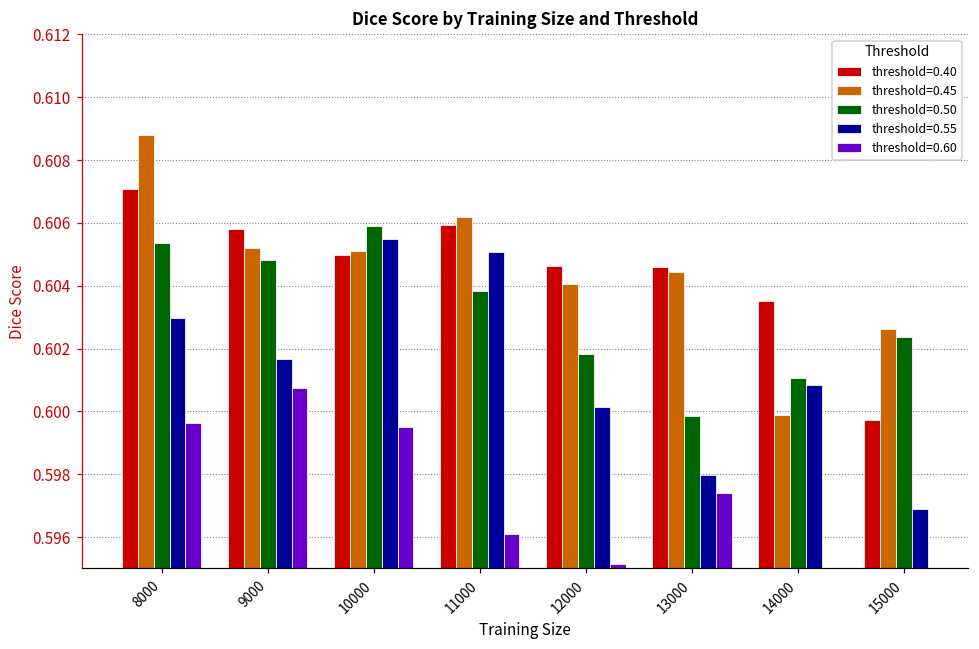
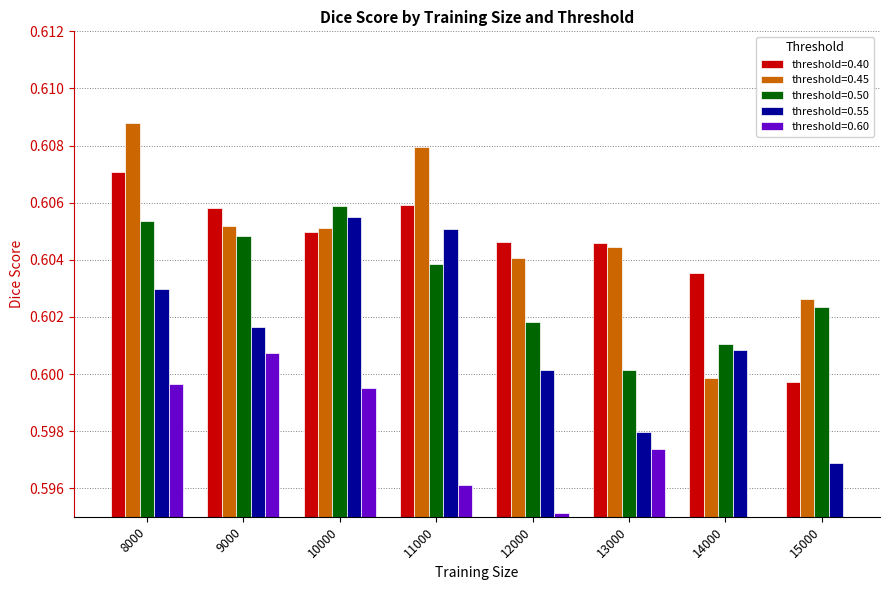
  {
    "threshold=0.40": {
      "8000": 0.6071,
      "9000": 0.6058,
      "10000": 0.6050,
      "11000": 0.6059,
      "12000": 0.6046,
      "13000": 0.6046,
      "14000": 0.6035,
      "15000": 0.5997
    },
    "threshold=0.45": {
      "8000": 0.6088,
      "9000": 0.6052,
      "10000": 0.6051,
-     "11000": 0.6062,
+     "11000": 0.6079,
      "12000": 0.6041,
      "13000": 0.6044,
      "14000": 0.5999,
      "15000": 0.6026
    },
    "threshold=0.50": {
      "8000": 0.6054,
      "9000": 0.6048,
      "10000": 0.6059,
      "11000": 0.6038,
      "12000": 0.6018,
-     "13000": 0.5999,
+     "13000": 0.6002,
      "14000": 0.6011,
      "15000": 0.6024
    },
    "threshold=0.55": {
      "8000": 0.6030,
      "9000": 0.6017,
      "10000": 0.6055,
      "11000": 0.6051,
      "12000": 0.6001,
      "13000": 0.5980,
      "14000": 0.6008,
      "15000": 0.5969
    }
  }
